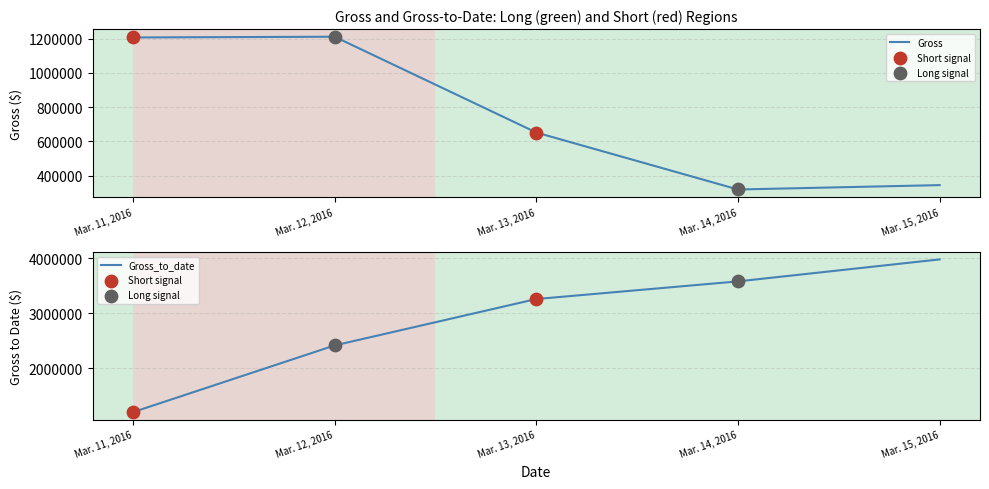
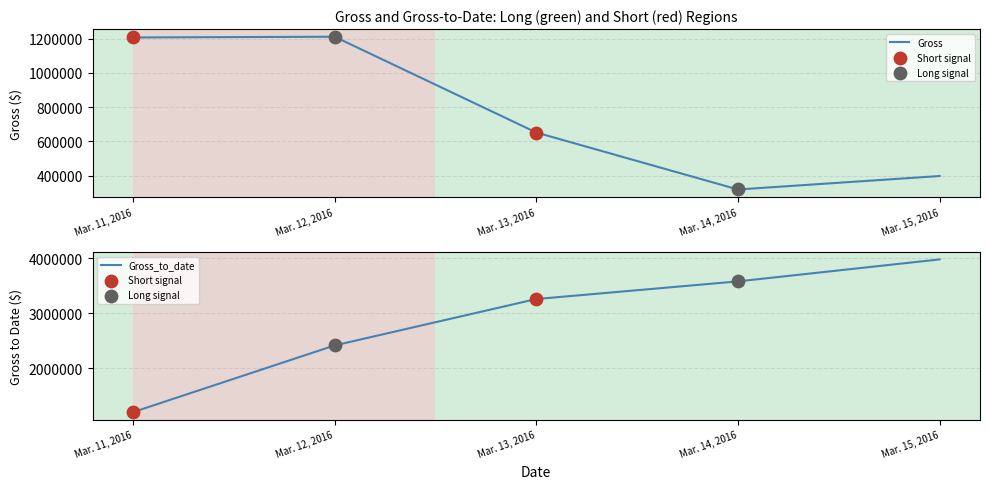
  {
    "Gross and Gross-to-Date: Long (green) and Short (red) Regions": {
      "Gross": {
-       "Mar. 15, 2016": 350000
+       "Mar. 15, 2016": 400000
      }
    }
  }
